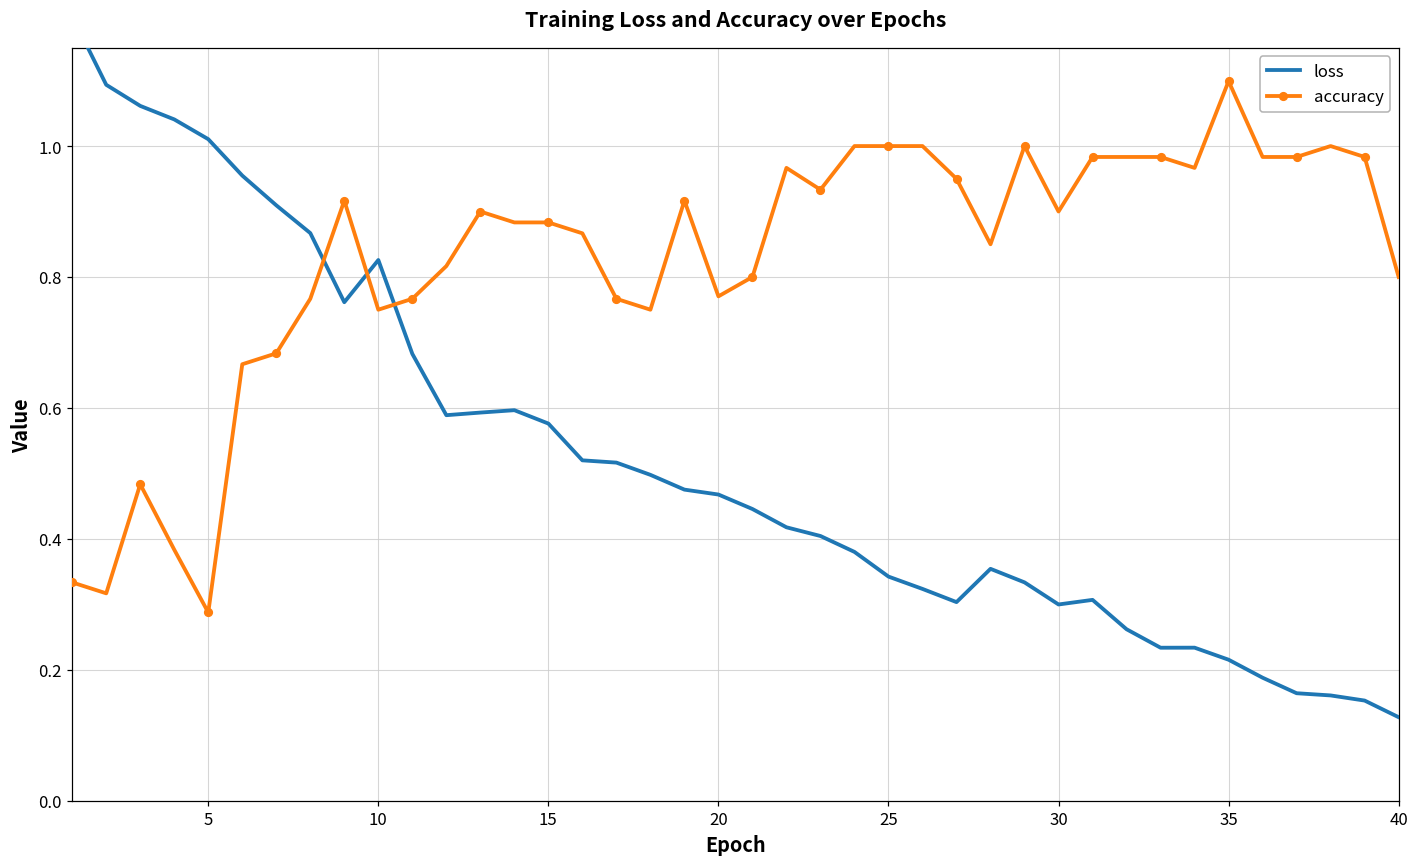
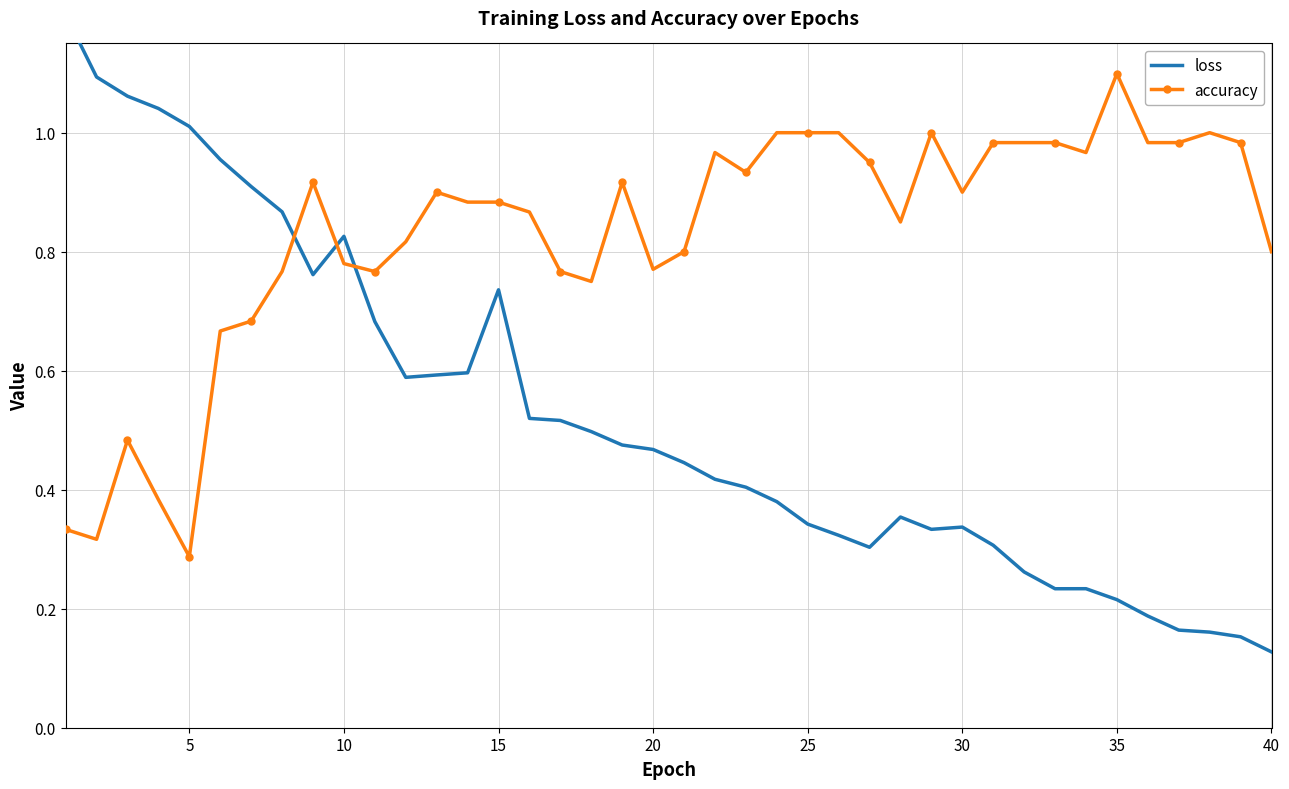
  {
    "loss": {
      "5": 1.01,
      "10": 0.83,
-     "15": 0.58,
+     "15": 0.74,
      "20": 0.47,
      "25": 0.34,
-     "30": 0.30,
+     "30": 0.34,
      "35": 0.22,
      "40": 0.13
    },
    "accuracy": {
      "5": 0.29,
-     "10": 0.75,
+     "10": 0.78,
      "15": 0.88,
      "20": 0.77,
      "25": 1.00,
      "30": 0.90,
      "35": 1.10,
      "40": 0.80
    }
  }
